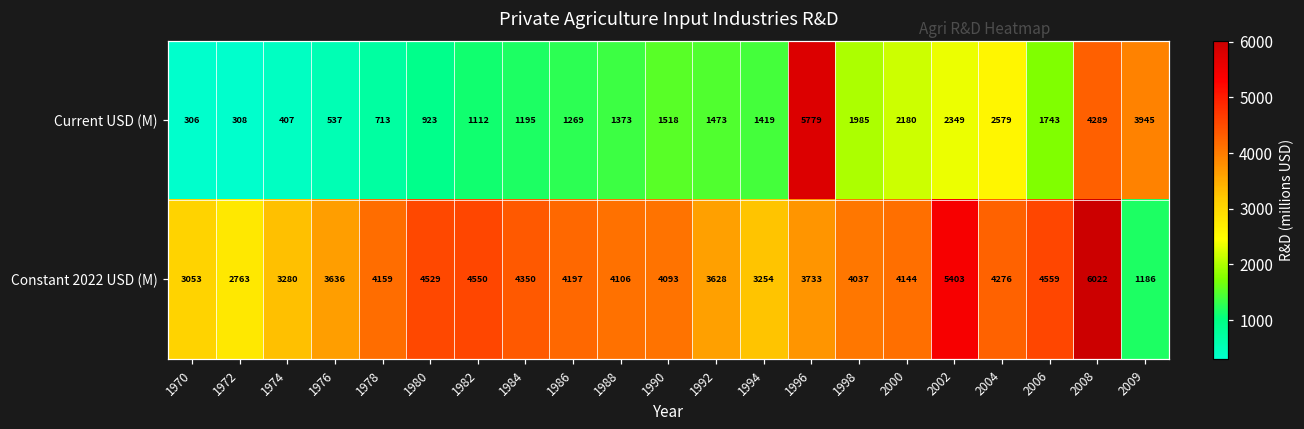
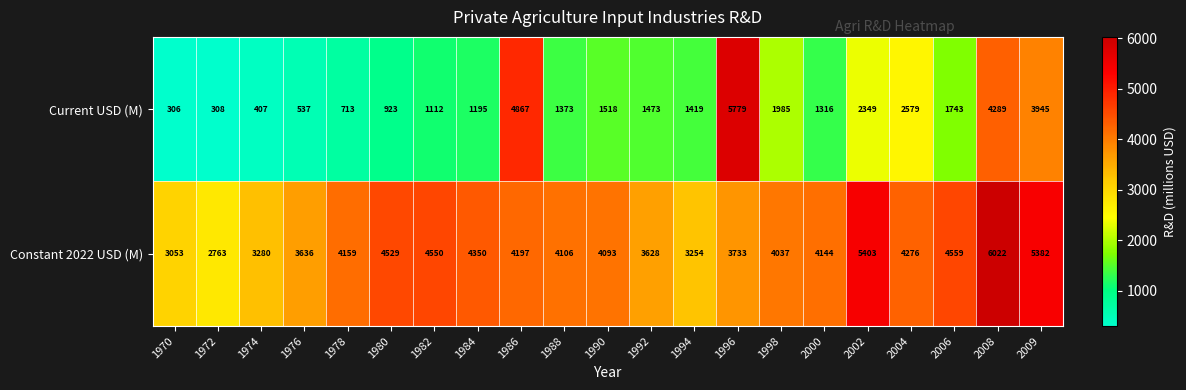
  {
    "Current USD (M)": {
      "1970": 306,
      "1972": 308,
      "1974": 407,
      "1976": 537,
      "1978": 713,
      "1980": 923,
      "1982": 1112,
      "1984": 1195,
-     "1986": 1269,
+     "1986": 4867,
      "1988": 1373,
      "1990": 1518,
      "1992": 1473,
      "1994": 1419,
      "1996": 5779,
      "1998": 1985,
-     "2000": 2180,
+     "2000": 1316,
      "2002": 2349,
      "2004": 2579,
      "2006": 1743,
      "2008": 4289,
      "2009": 3945
    },
    "Constant 2022 USD (M)": {
      "1970": 3053,
      "1972": 2763,
      "1974": 3280,
      "1976": 3636,
      "1978": 4159,
      "1980": 4529,
      "1982": 4550,
      "1984": 4350,
      "1986": 4197,
      "1988": 4106,
      "1990": 4093,
      "1992": 3628,
      "1994": 3254,
      "1996": 3733,
      "1998": 4037,
      "2000": 4144,
      "2002": 5403,
      "2004": 4276,
      "2006": 4559,
      "2008": 6022,
-     "2009": 1186
+     "2009": 5382
    }
  }
